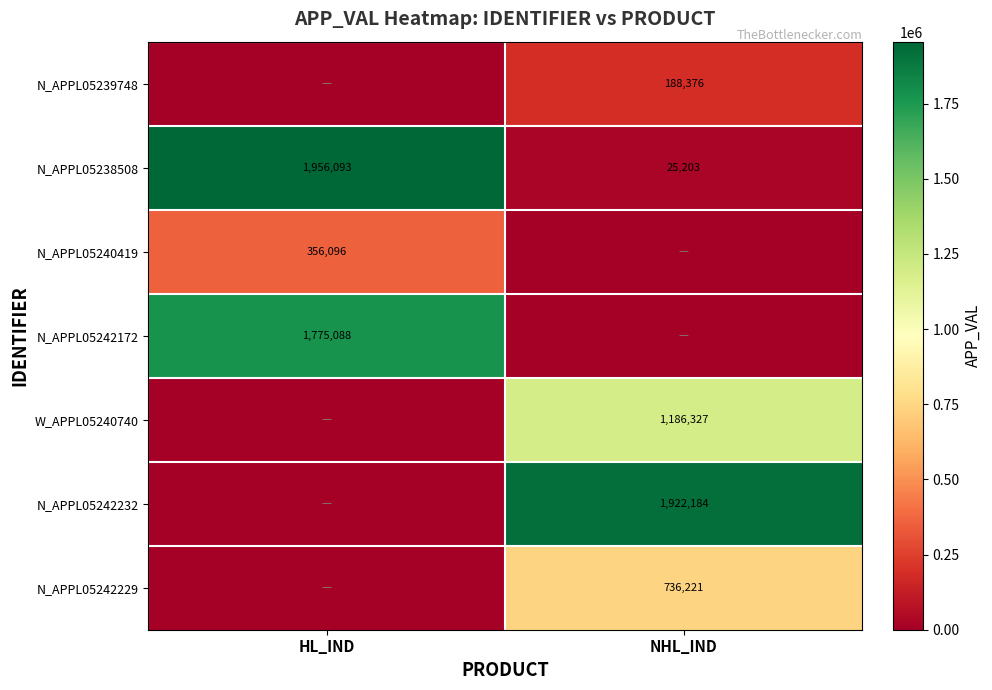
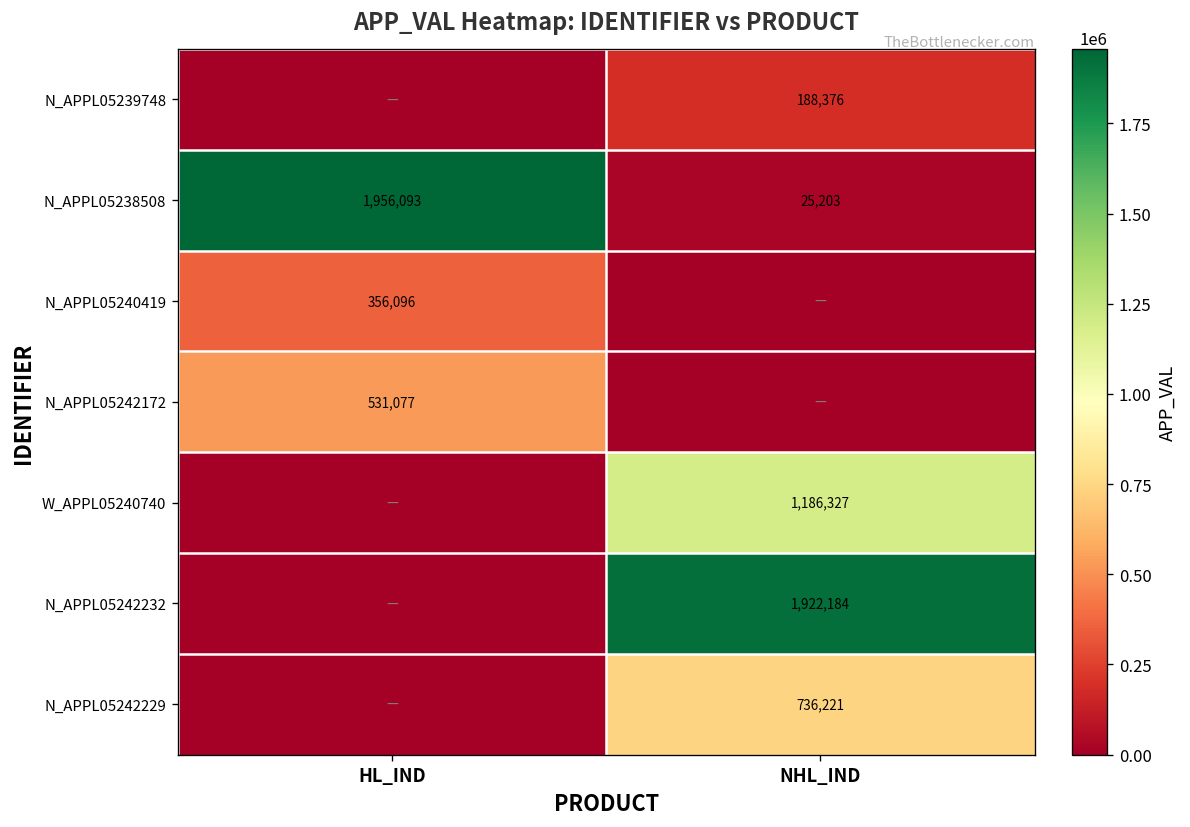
  {
    "N_APPL05239748": {
      "NHL_IND": "188,376"
    },
    "N_APPL05238508": {
      "HL_IND": "1,956,093",
      "NHL_IND": "25,203"
    },
    "N_APPL05240419": {
      "HL_IND": "356,096"
    },
    "N_APPL05242172": {
-     "HL_IND": "1,775,088"
+     "HL_IND": "531,077"
    },
    "W_APPL05240740": {
      "NHL_IND": "1,186,327"
    },
    "N_APPL05242232": {
      "NHL_IND": "1,922,184"
    },
    "N_APPL05242229": {
      "NHL_IND": "736,221"
    }
  }
